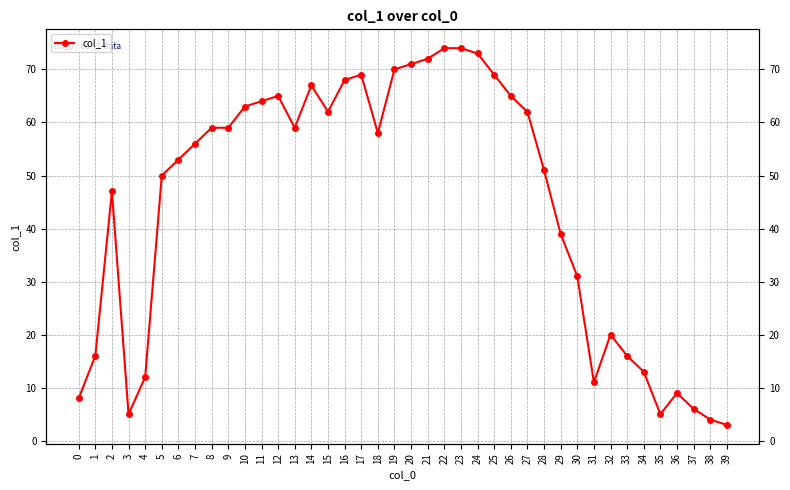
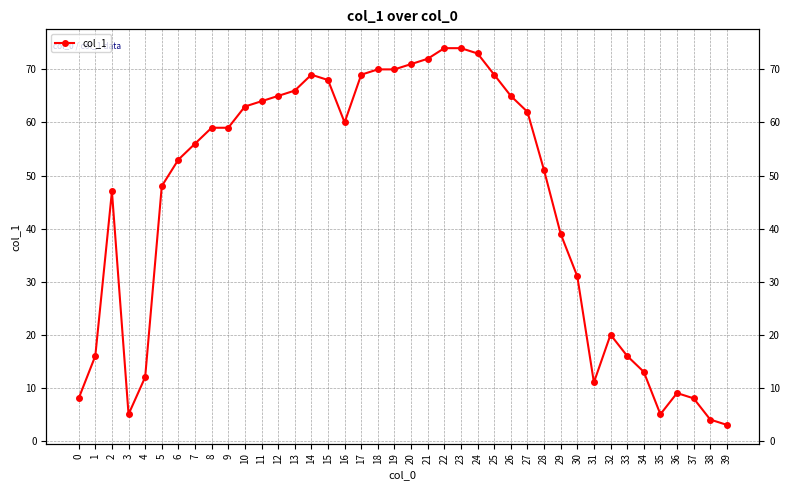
  {
    "0": 8,
    "1": 16,
    "2": 47,
    "3": 5,
    "4": 12,
-   "5": 50,
+   "5": 48,
    "6": 53,
    "7": 56,
    "8": 59,
    "9": 59,
    "10": 63,
    "11": 64,
    "12": 65,
-   "13": 59,
-   "14": 67,
-   "15": 62,
-   "16": 68,
+   "13": 66,
+   "14": 69,
+   "15": 68,
+   "16": 60,
    "17": 69,
-   "18": 58,
+   "18": 70,
    "19": 70,
    "20": 71,
    "21": 72,
    "22": 74,
    "23": 74,
    "24": 73,
    "25": 69,
    "26": 65,
    "27": 62,
    "28": 51,
    "29": 39,
    "30": 31,
    "31": 11,
    "32": 20,
    "33": 16,
    "34": 13,
    "35": 5,
    "36": 9,
-   "37": 6,
+   "37": 8,
    "38": 4,
    "39": 3
  }
